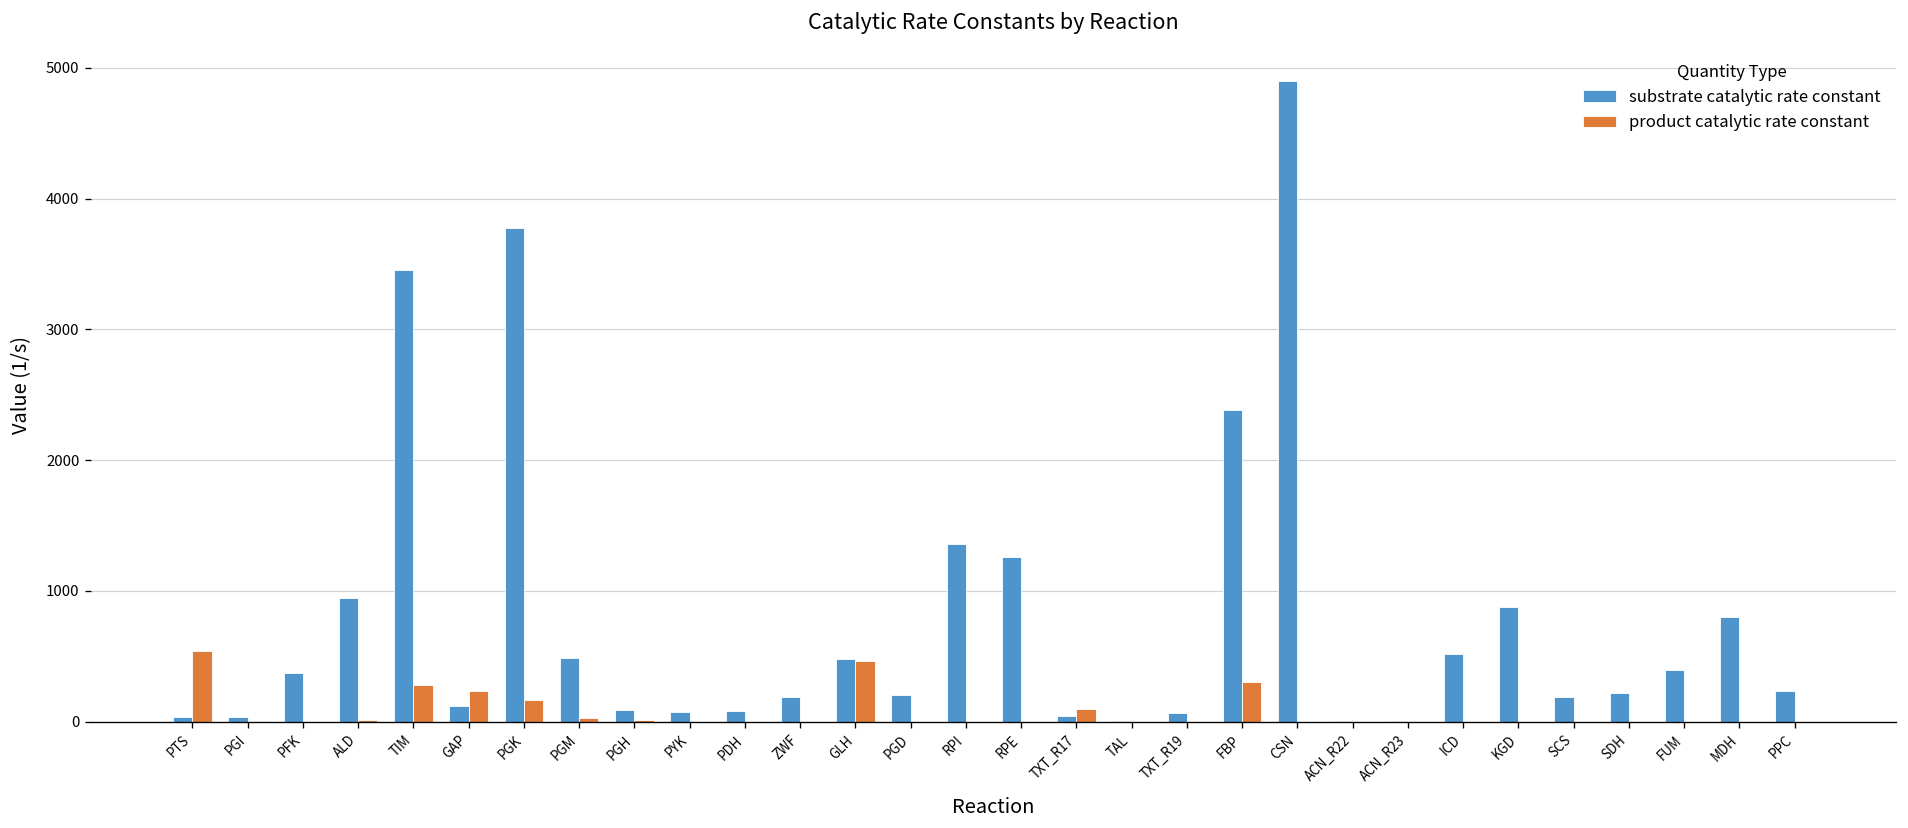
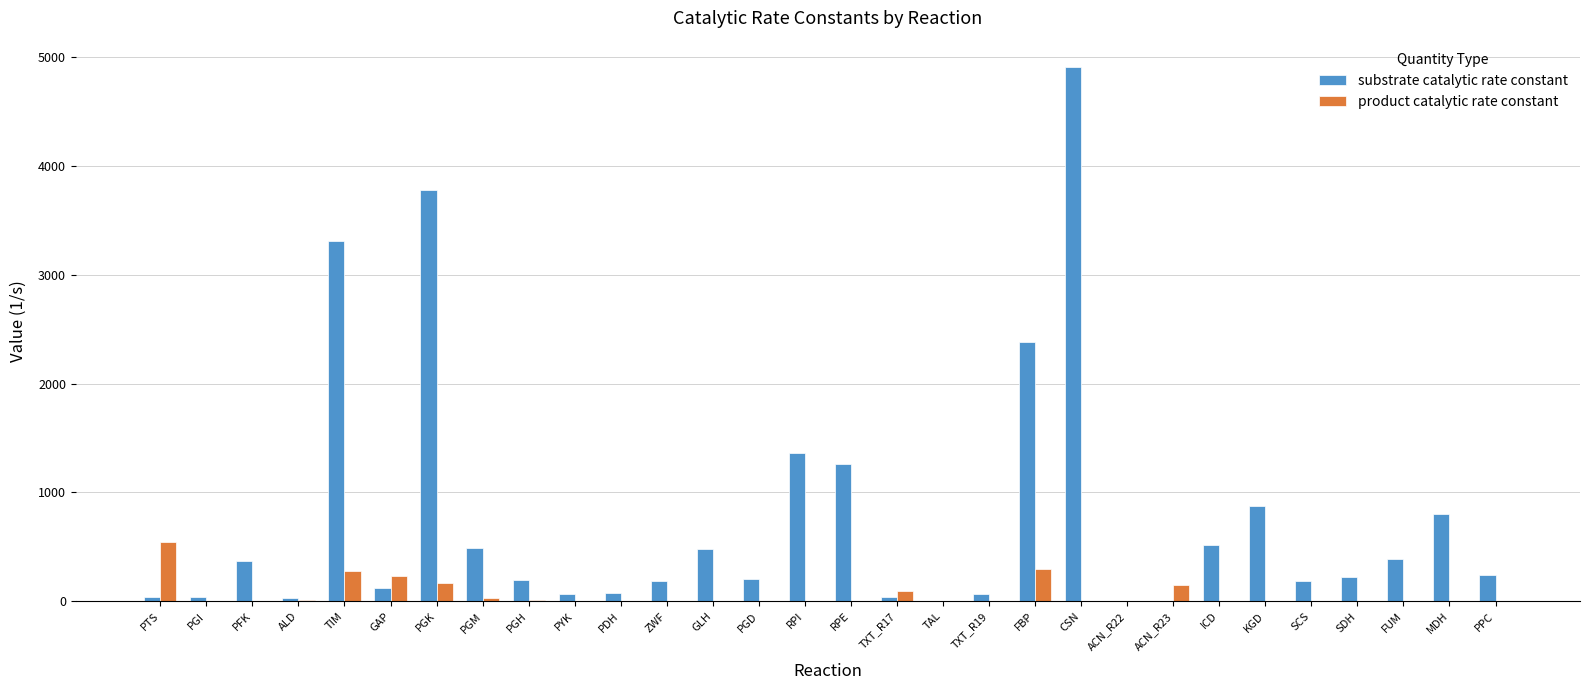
  {
    "substrate catalytic rate constant": {
      "PTS": 40,
      "PGI": 40,
      "PFK": 370,
-     "ALD": 950,
-     "TIM": 3450,
+     "ALD": 30,
+     "TIM": 3310,
      "GAP": 120,
      "PGK": 3770,
      "PGM": 490,
-     "PGH": 90,
+     "PGH": 190,
      "PYK": 70,
      "PDH": 80,
      "ZWF": 190,
      "GLH": 480,
      "PGD": 200,
      "RPI": 1360,
      "RPE": 1260,
      "TXT_R17": 40,
      "TXT_R19": 70,
      "FBP": 2380,
      "CSN": 4900,
      "ICD": 520,
      "KGD": 880,
      "SCS": 190,
      "SDH": 220,
      "FUM": 390,
      "MDH": 800,
      "PPC": 240
    },
    "product catalytic rate constant": {
      "PTS": 540,
      "TIM": 280,
      "GAP": 240,
      "PGK": 160,
      "PGM": 30,
      "PDH": 0,
      "ZWF": 0,
-     "GLH": 470,
+     "GLH": 0,
      "PGD": 0,
      "RPI": 0,
      "RPE": 0,
      "TXT_R17": 100,
      "TAL": 0,
      "TXT_R19": 0,
      "FBP": 300,
      "CSN": 0,
      "ACN_R22": 0,
-     "ACN_R23": 0,
+     "ACN_R23": 150,
      "ICD": 0,
      "KGD": 0,
      "SCS": 0,
      "SDH": 0,
      "FUM": 0,
      "MDH": 0,
      "PPC": 0
    }
  }
